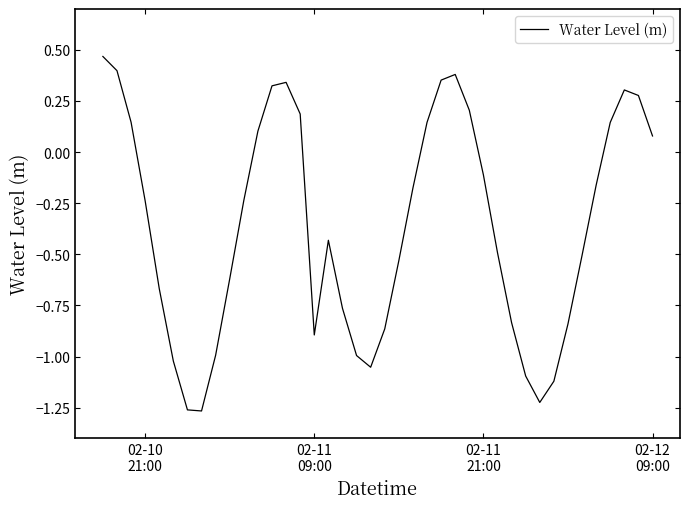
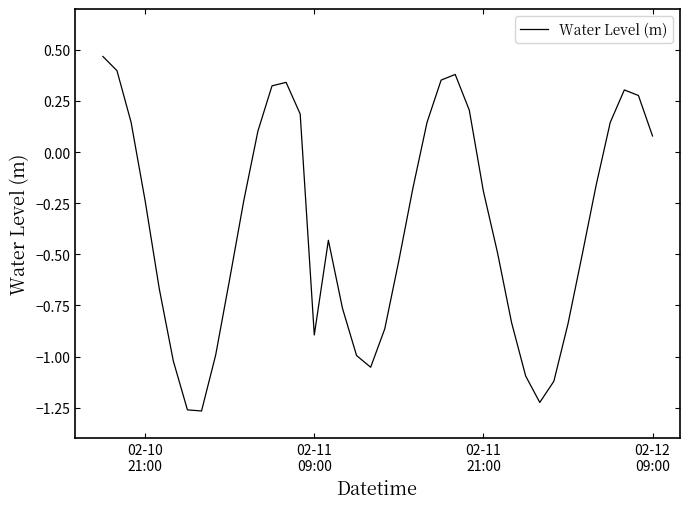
  {
    "02-10 21:00": -0.24,
    "02-11 09:00": -0.89,
-   "02-11 21:00": -0.11,
+   "02-11 21:00": -0.19,
    "02-12 09:00": 0.08
  }
